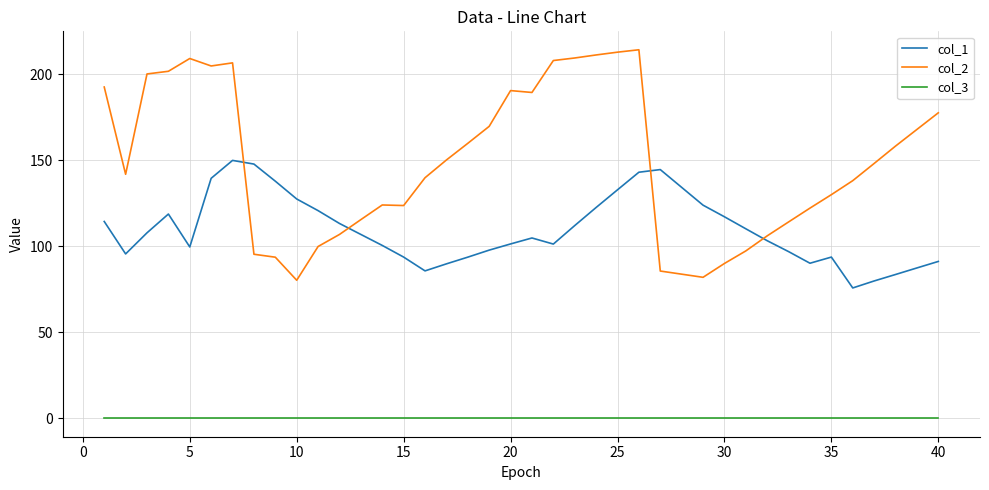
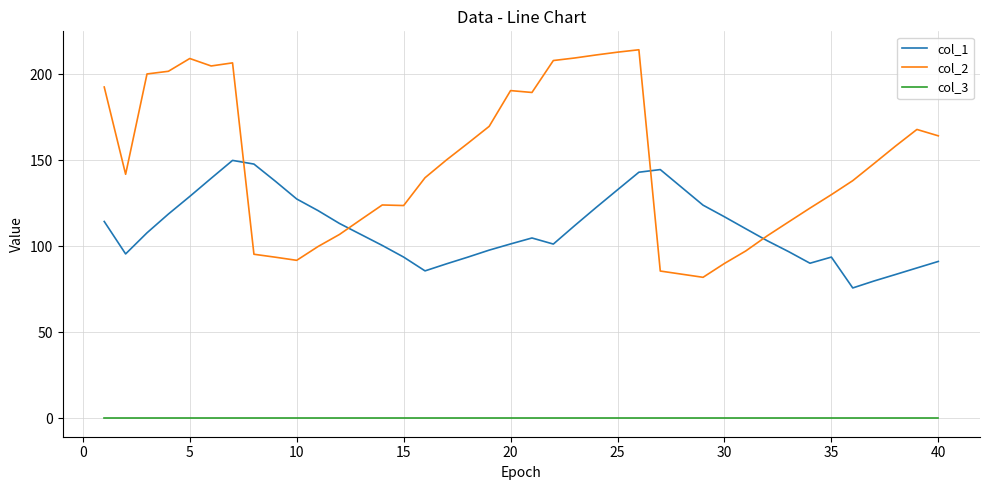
  {
    "col_1": {
-     "5": 100,
+     "5": 129,
      "10": 127,
      "15": 94,
      "20": 101,
      "25": 133,
      "30": 117,
      "35": 94,
      "40": 91
    },
    "col_2": {
      "5": 209,
-     "10": 80,
+     "10": 92,
      "15": 124,
      "20": 190,
      "25": 213,
      "30": 90,
      "35": 130,
-     "40": 178
+     "40": 164
    },
    "col_3": {
      "5": 0,
      "10": 0,
      "15": 0,
      "20": 0,
      "25": 0,
      "30": 0,
      "35": 0,
      "40": 0
    }
  }
